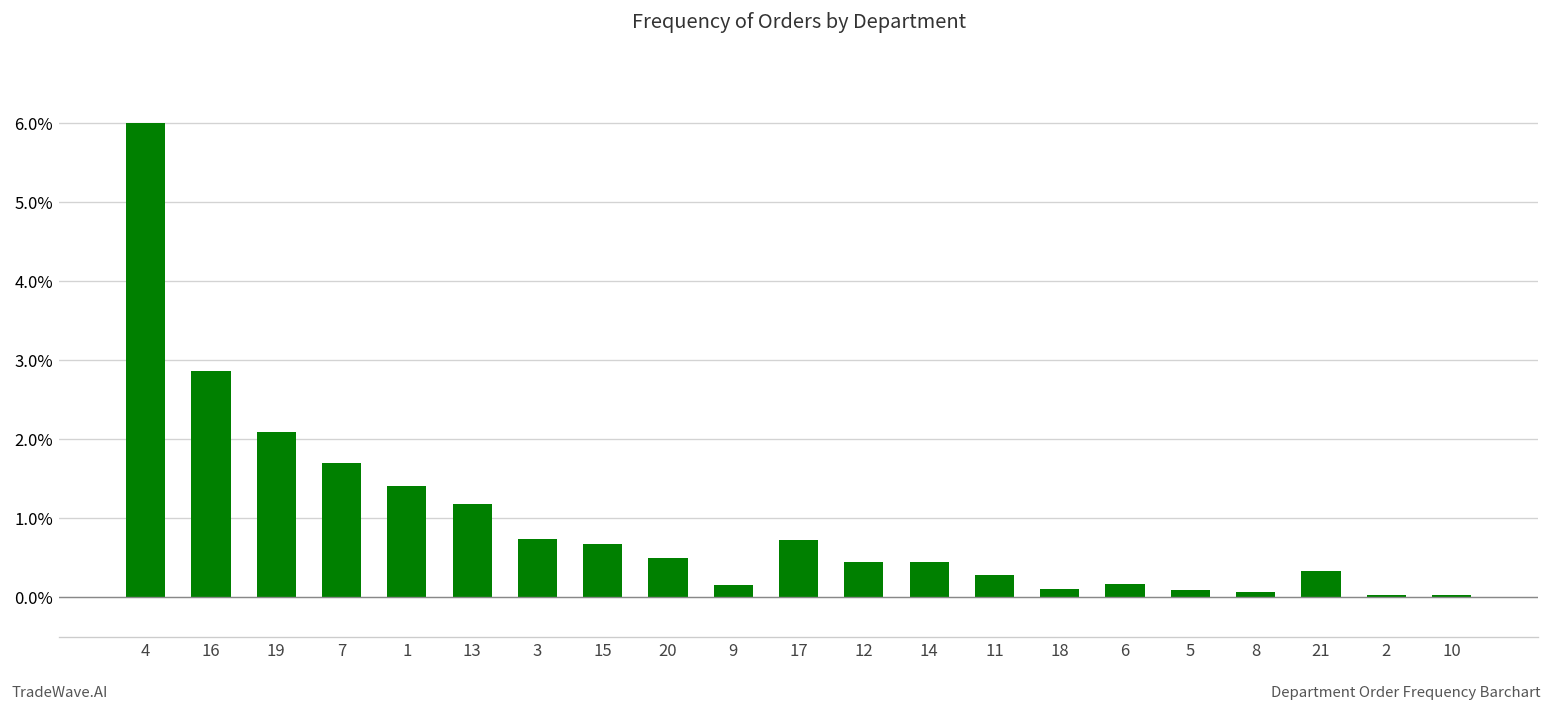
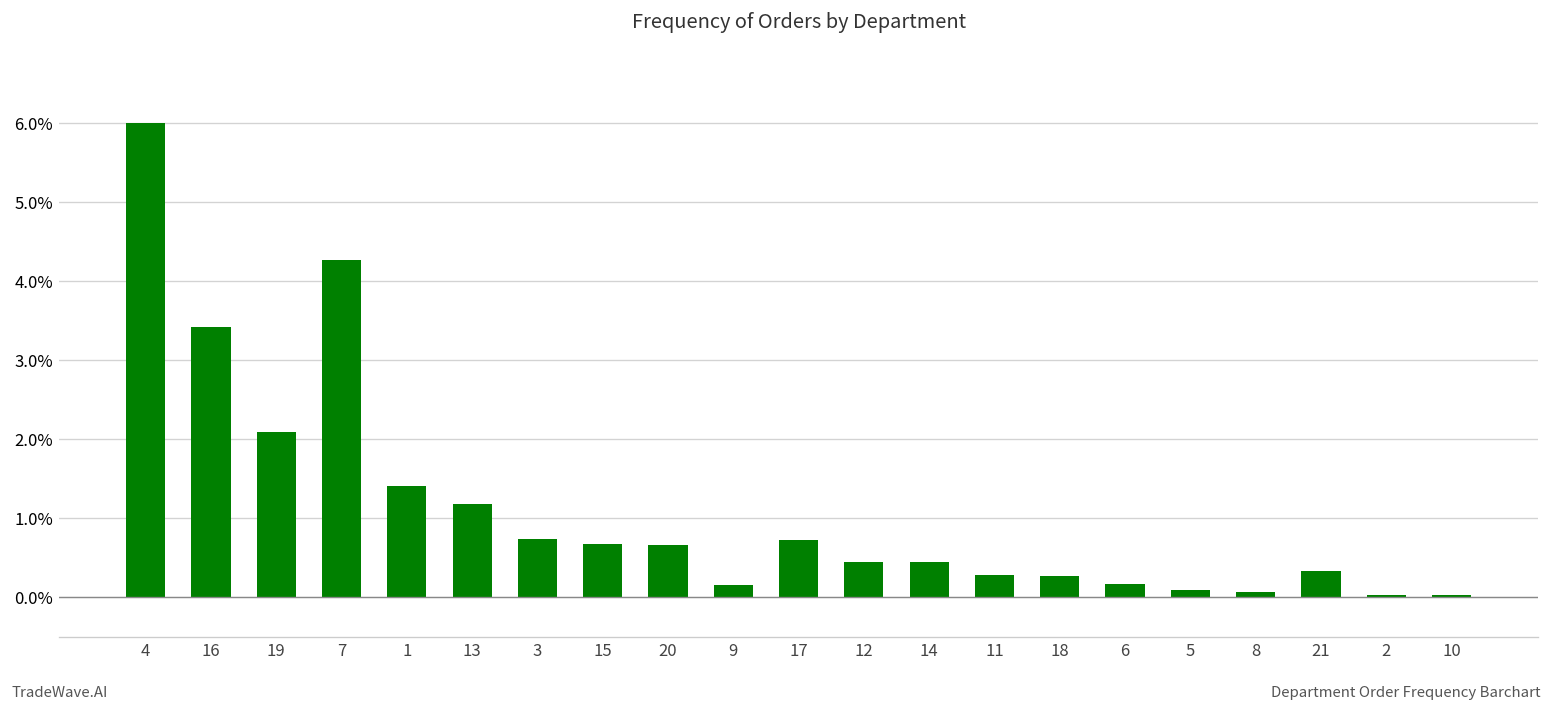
  {
    "4": "6.0%",
-   "16": "2.9%",
+   "16": "3.4%",
    "19": "2.1%",
-   "7": "1.7%",
+   "7": "4.3%",
    "1": "1.4%",
    "13": "1.2%",
    "3": "0.7%",
    "15": "0.7%",
-   "20": "0.5%",
+   "20": "0.7%",
    "9": "0.2%",
    "17": "0.7%",
    "12": "0.4%",
    "14": "0.4%",
    "11": "0.3%",
-   "18": "0.1%",
+   "18": "0.3%",
    "6": "0.2%",
    "5": "0.1%",
    "8": "0.1%",
    "21": "0.3%"
  }
